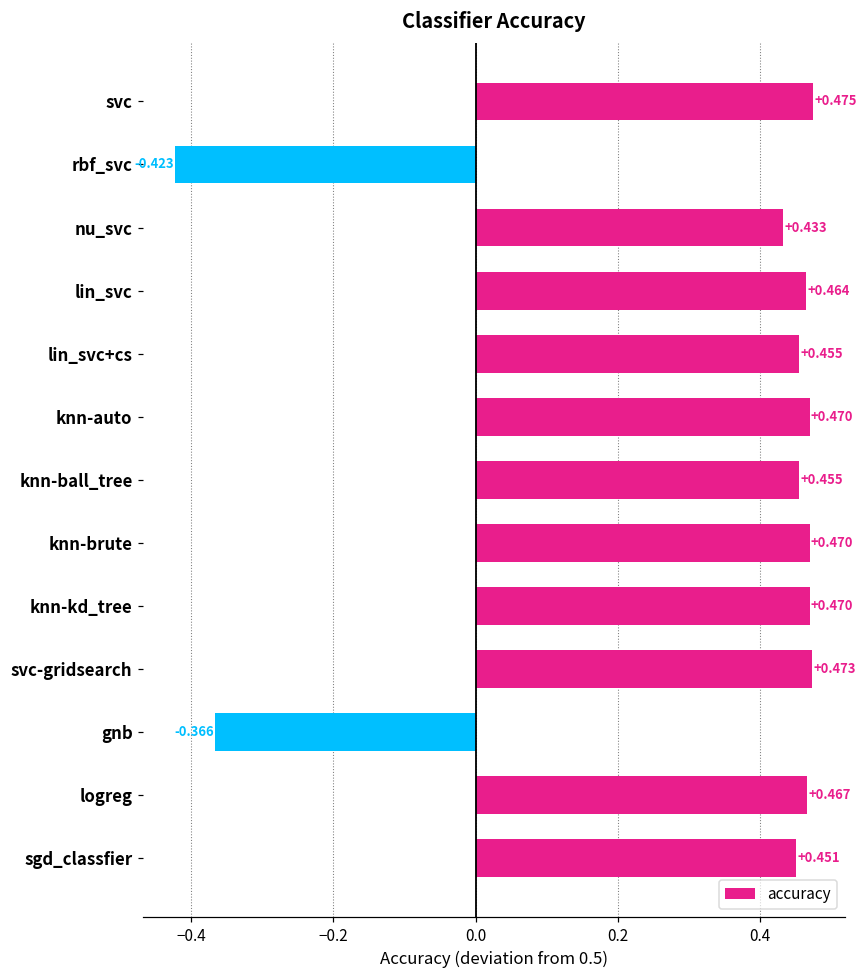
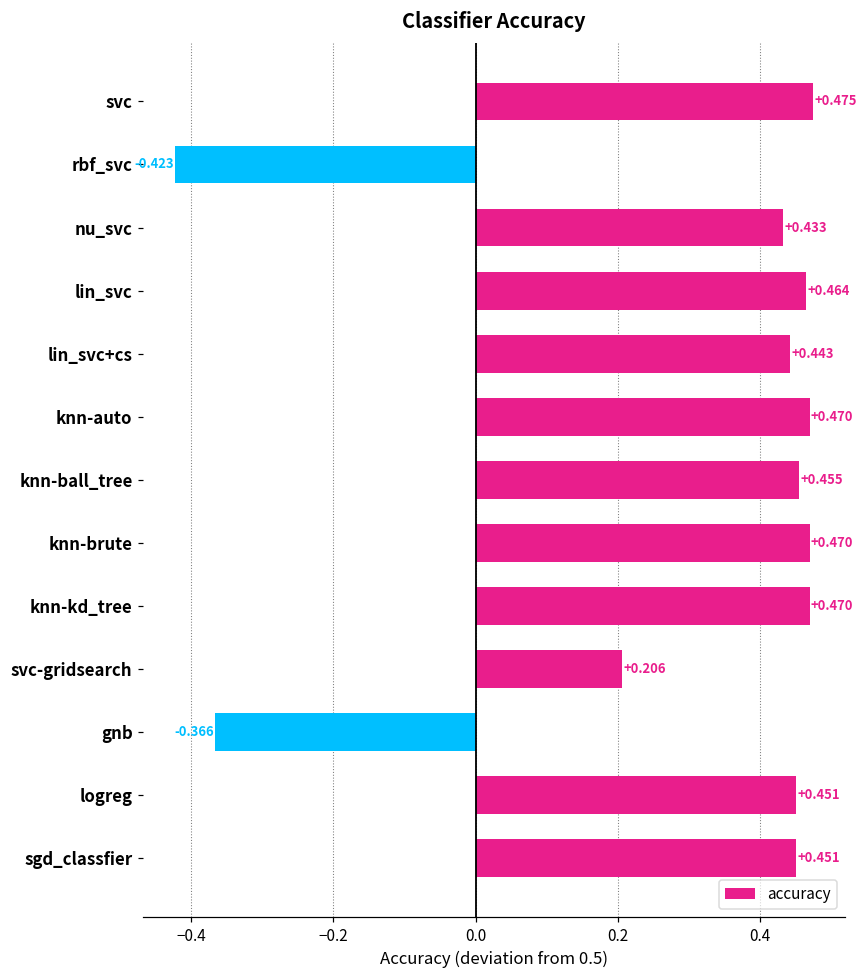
  {
    "svc": "+0.475",
    "rbf_svc": "-0.423",
    "nu_svc": "+0.433",
    "lin_svc": "+0.464",
-   "lin_svc+cs": "+0.455",
+   "lin_svc+cs": "+0.443",
    "knn-auto": "+0.470",
    "knn-ball_tree": "+0.455",
    "knn-brute": "+0.470",
    "knn-kd_tree": "+0.470",
-   "svc-gridsearch": "+0.473",
+   "svc-gridsearch": "+0.206",
    "gnb": "-0.366",
-   "logreg": "+0.467",
+   "logreg": "+0.451",
    "sgd_classfier": "+0.451"
  }
